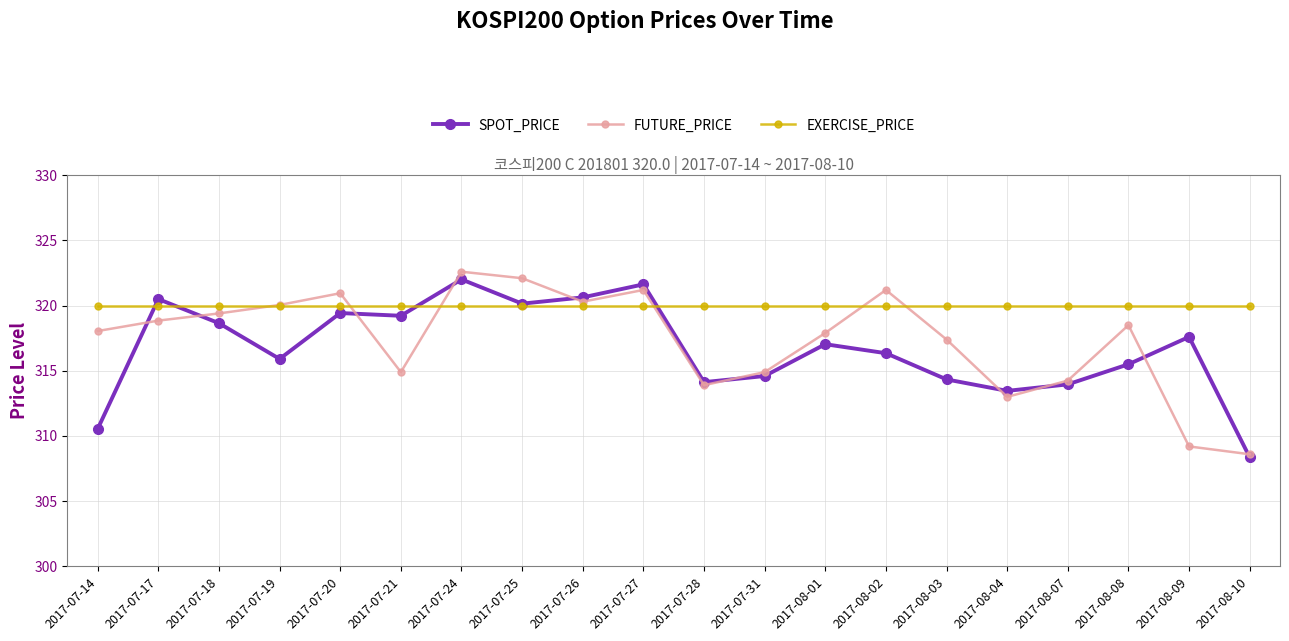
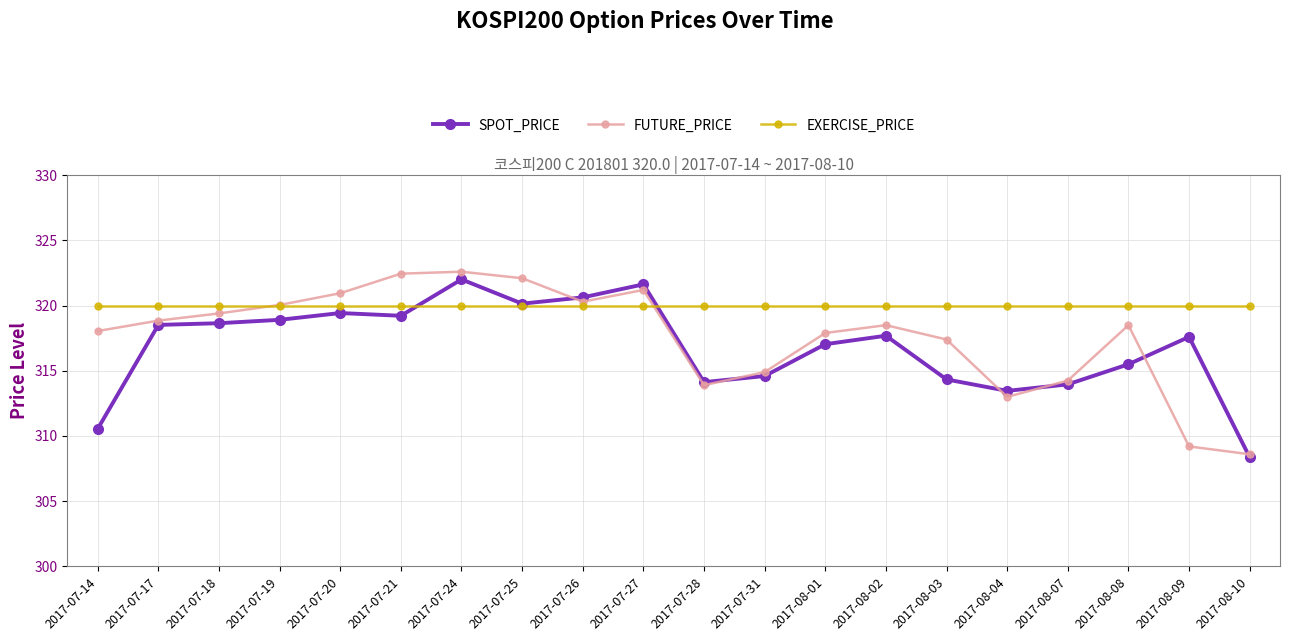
  {
    "SPOT_PRICE": {
      "2017-07-14": 310.6,
-     "2017-07-17": 320.5,
+     "2017-07-17": 318.5,
      "2017-07-18": 318.7,
-     "2017-07-19": 315.9,
+     "2017-07-19": 318.9,
      "2017-07-20": 319.4,
      "2017-07-21": 319.2,
      "2017-07-24": 322.0,
      "2017-07-26": 320.6,
      "2017-07-27": 321.6,
      "2017-07-28": 314.1,
      "2017-07-31": 314.6,
      "2017-08-01": 317.0,
-     "2017-08-02": 316.4,
+     "2017-08-02": 317.7,
      "2017-08-03": 314.3,
      "2017-08-04": 313.5,
      "2017-08-07": 314.0,
      "2017-08-08": 315.5,
      "2017-08-09": 317.6,
      "2017-08-10": 308.4
    },
    "FUTURE_PRICE": {
      "2017-07-14": 318.1,
      "2017-07-17": 318.9,
      "2017-07-18": 319.4,
      "2017-07-20": 321.0,
-     "2017-07-21": 314.9,
+     "2017-07-21": 322.5,
      "2017-07-24": 322.6,
      "2017-07-25": 322.1,
      "2017-07-26": 320.3,
      "2017-07-27": 321.2,
      "2017-07-28": 313.9,
      "2017-07-31": 314.9,
      "2017-08-01": 317.9,
-     "2017-08-02": 321.2,
+     "2017-08-02": 318.5,
      "2017-08-03": 317.4,
      "2017-08-04": 313.0,
      "2017-08-07": 314.3,
      "2017-08-08": 318.5,
      "2017-08-09": 309.2,
      "2017-08-10": 308.6
    },
    "EXERCISE_PRICE": {
      "2017-07-14": 320.0,
      "2017-07-17": 320.0,
      "2017-07-18": 320.0,
      "2017-07-20": 320.0,
      "2017-07-21": 320.0,
      "2017-07-24": 320.0,
      "2017-07-26": 320.0,
      "2017-07-27": 320.0,
      "2017-07-28": 320.0,
      "2017-07-31": 320.0,
      "2017-08-01": 320.0,
      "2017-08-02": 320.0,
      "2017-08-03": 320.0,
      "2017-08-04": 320.0,
      "2017-08-07": 320.0,
      "2017-08-08": 320.0,
      "2017-08-09": 320.0,
      "2017-08-10": 320.0
    }
  }
